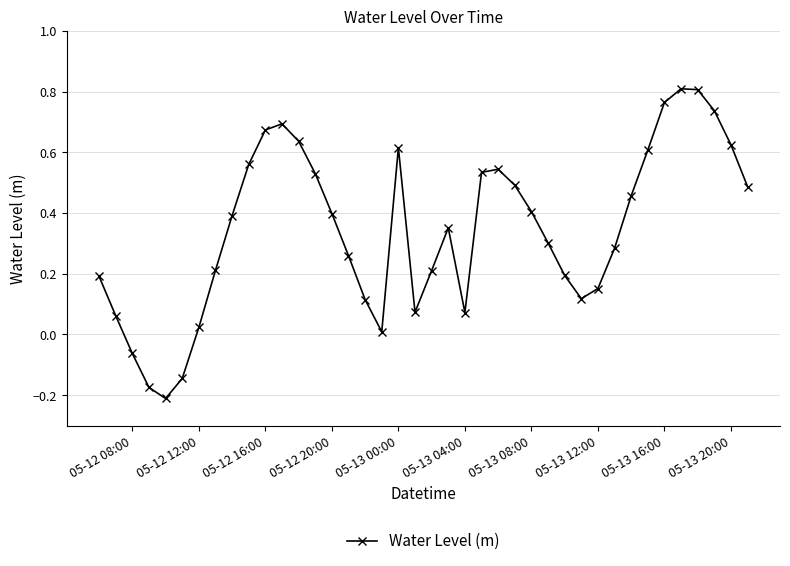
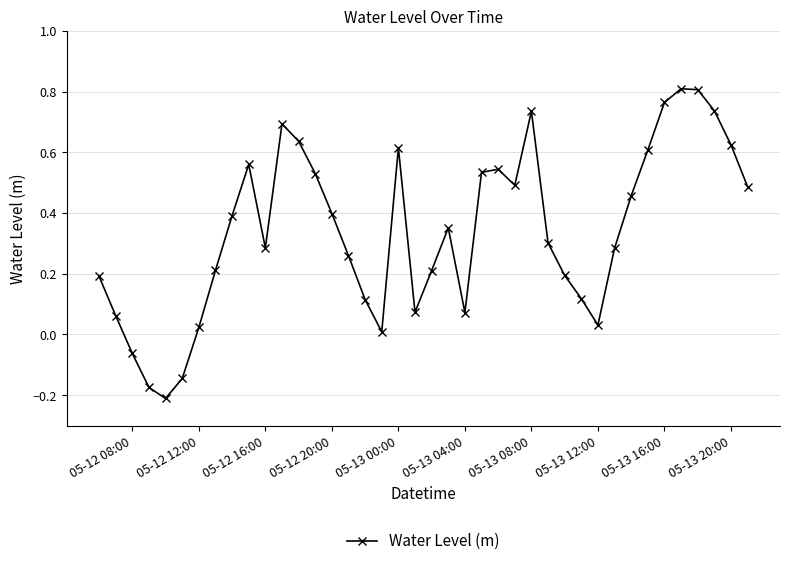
  {
    "05-12 08:00": -0.06,
    "05-12 12:00": 0.02,
-   "05-12 16:00": 0.67,
+   "05-12 16:00": 0.29,
    "05-12 20:00": 0.40,
    "05-13 00:00": 0.62,
    "05-13 04:00": 0.07,
-   "05-13 08:00": 0.40,
-   "05-13 12:00": 0.15,
+   "05-13 08:00": 0.74,
+   "05-13 12:00": 0.03,
    "05-13 16:00": 0.76,
    "05-13 20:00": 0.62
  }
